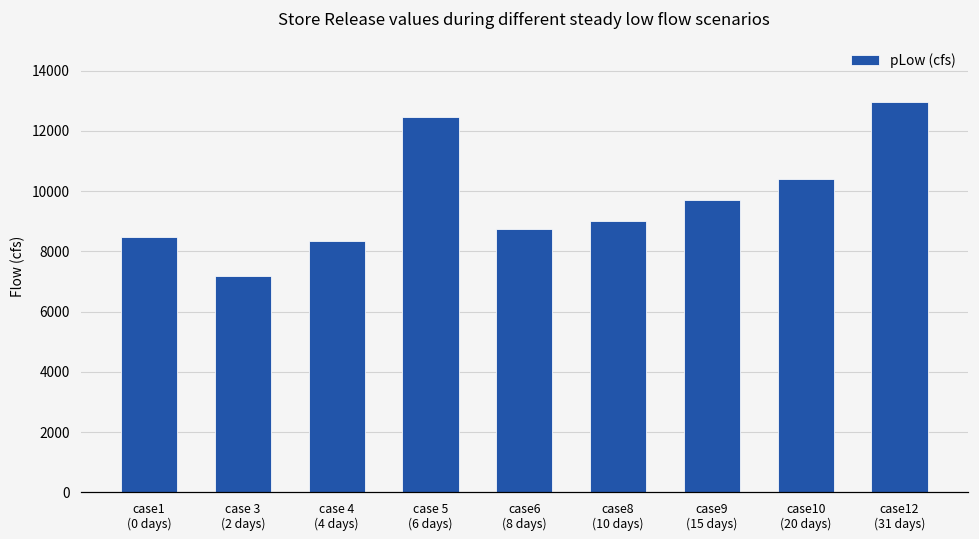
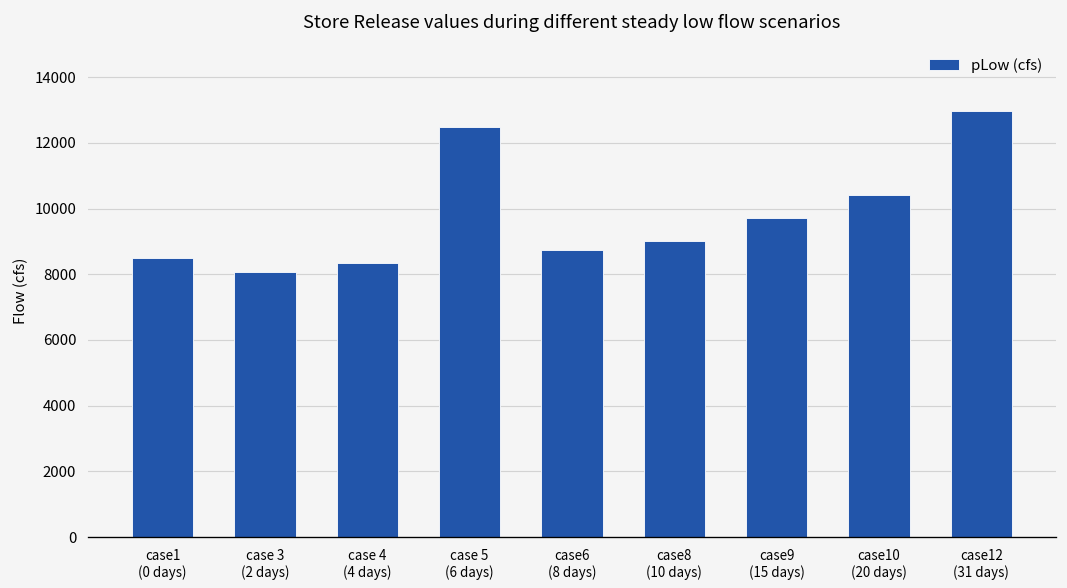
  {
    "case1 (0 days)": 8500,
-   "case 3 (2 days)": 7200,
+   "case 3 (2 days)": 8100,
    "case 4 (4 days)": 8400,
    "case 5 (6 days)": 12500,
    "case6 (8 days)": 8700,
    "case8 (10 days)": 9000,
    "case9 (15 days)": 9700,
    "case10 (20 days)": 10400,
    "case12 (31 days)": 13000
  }
